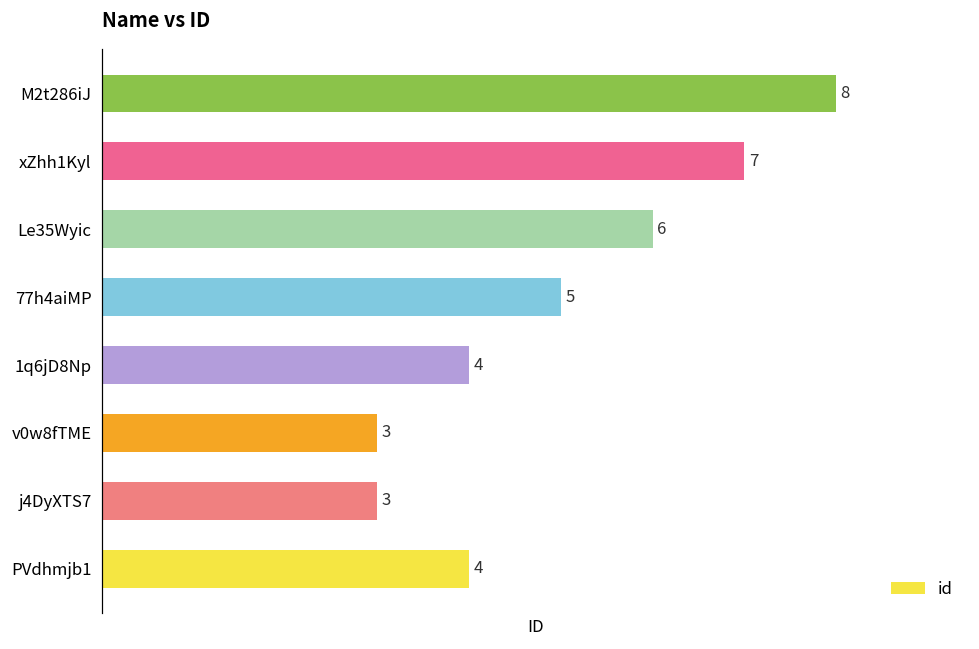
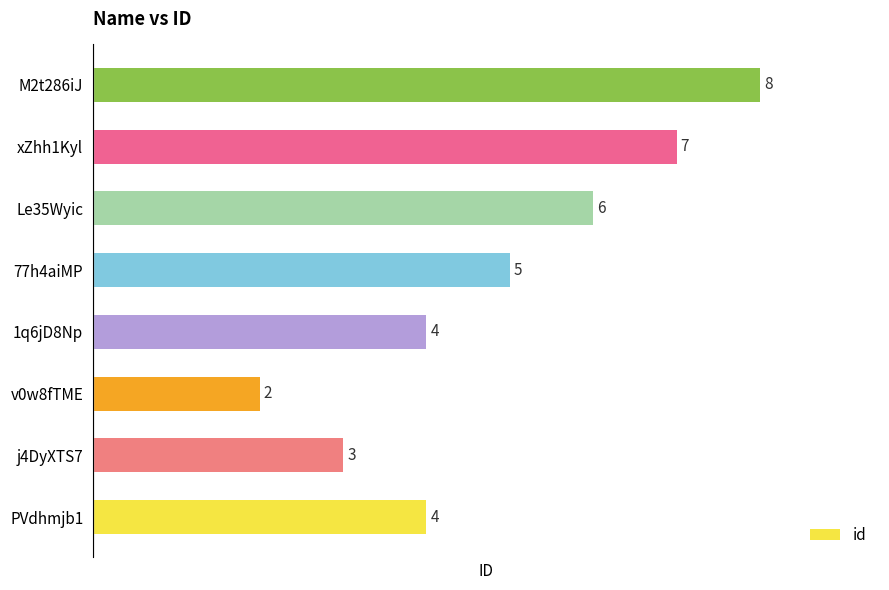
  {
    "M2t286iJ": 8,
    "xZhh1Kyl": 7,
    "Le35Wyic": 6,
    "77h4aiMP": 5,
    "1q6jD8Np": 4,
-   "v0w8fTME": 3,
+   "v0w8fTME": 2,
    "j4DyXTS7": 3,
    "PVdhmjb1": 4
  }
